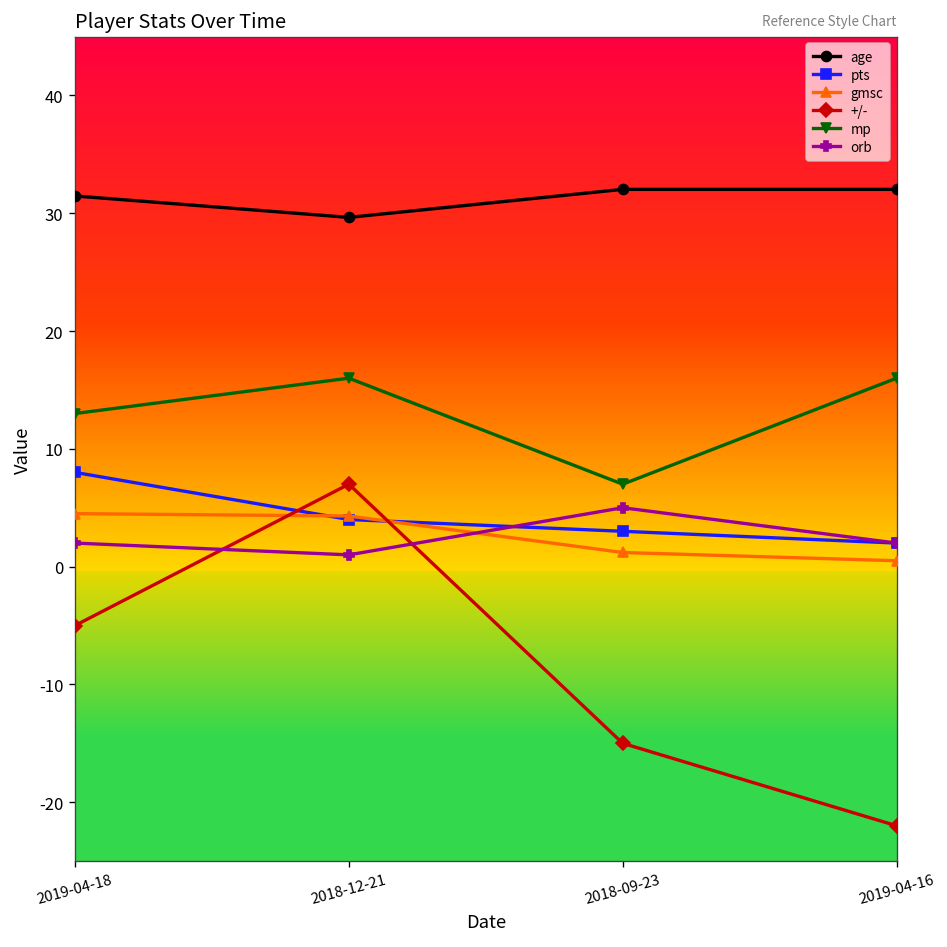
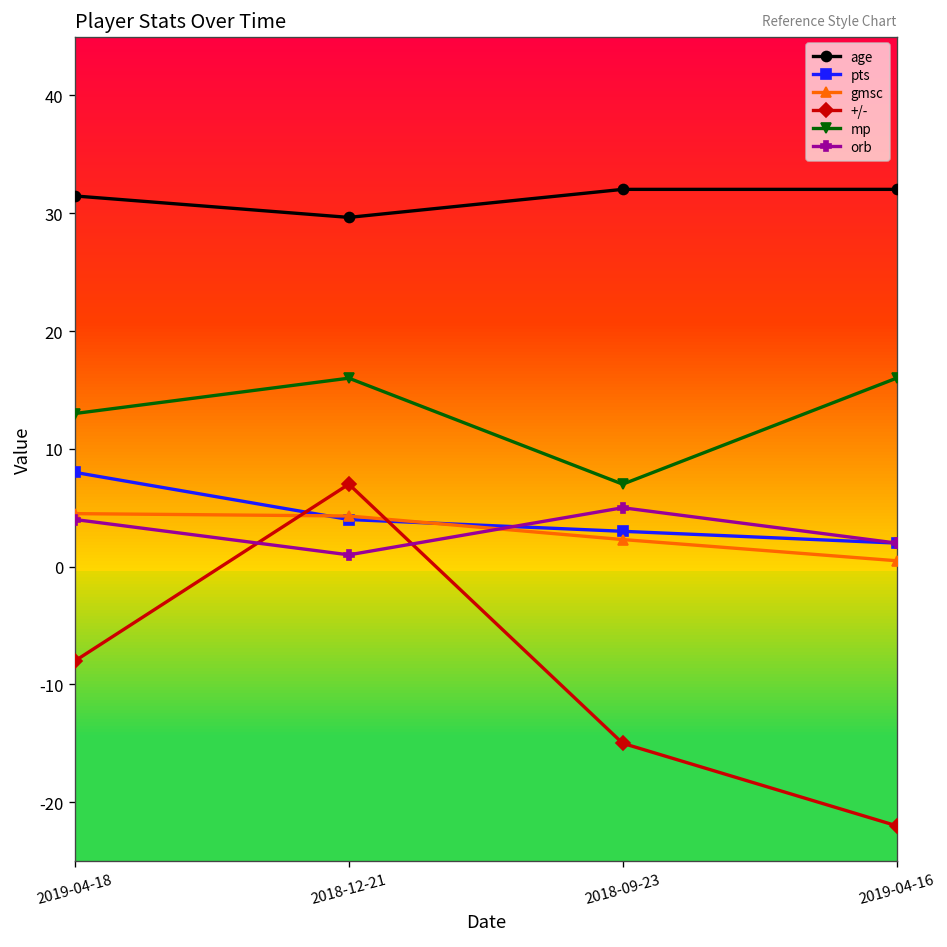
  {
    "age": {
      "2019-04-18": 31,
      "2018-12-21": 30,
      "2018-09-23": 32,
      "2019-04-16": 32
    },
    "pts": {
      "2019-04-18": 8,
      "2018-12-21": 4,
      "2018-09-23": 3
    },
    "gmsc": {
      "2019-04-18": 5,
      "2018-12-21": 4,
-     "2018-09-23": 1,
+     "2018-09-23": 2,
      "2019-04-16": 1
    },
    "+/-": {
-     "2019-04-18": -5,
+     "2019-04-18": -8,
      "2018-12-21": 7,
      "2018-09-23": -15,
      "2019-04-16": -22
    },
    "mp": {
      "2019-04-18": 13,
      "2018-12-21": 16,
      "2018-09-23": 7,
      "2019-04-16": 16
    },
    "orb": {
-     "2019-04-18": 2,
+     "2019-04-18": 4,
      "2018-12-21": 1,
      "2018-09-23": 5
    }
  }
